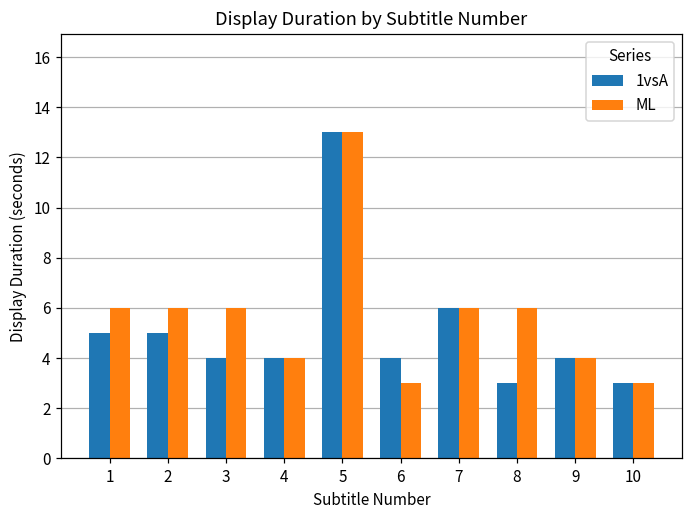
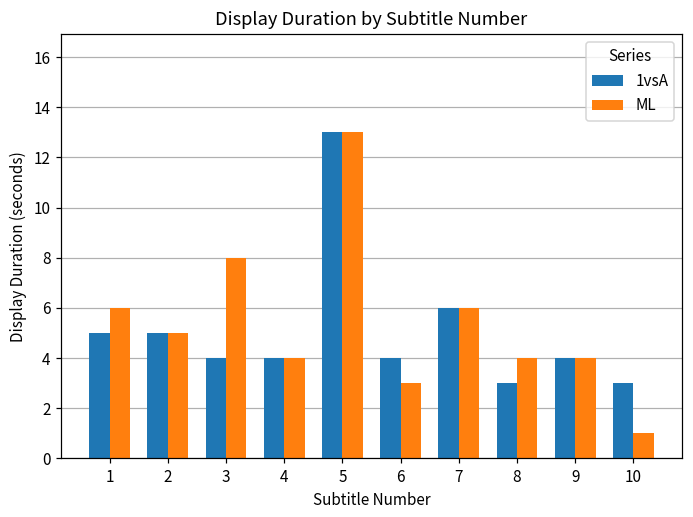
  {
    "1vsA": {
      "1": 5,
      "2": 5,
      "3": 4,
      "4": 4,
      "5": 13,
      "6": 4,
      "7": 6,
      "8": 3,
      "9": 4,
      "10": 3
    },
    "ML": {
      "1": 6,
-     "2": 6,
-     "3": 6,
+     "2": 5,
+     "3": 8,
      "4": 4,
      "5": 13,
      "6": 3,
      "7": 6,
-     "8": 6,
+     "8": 4,
      "9": 4,
-     "10": 3
+     "10": 1
    }
  }
